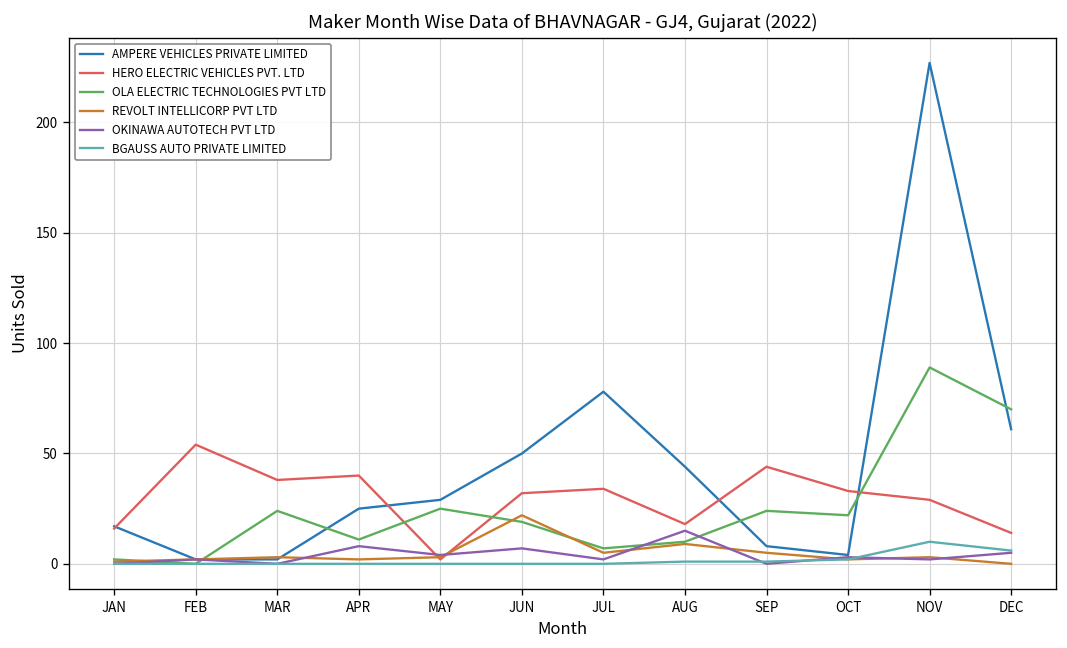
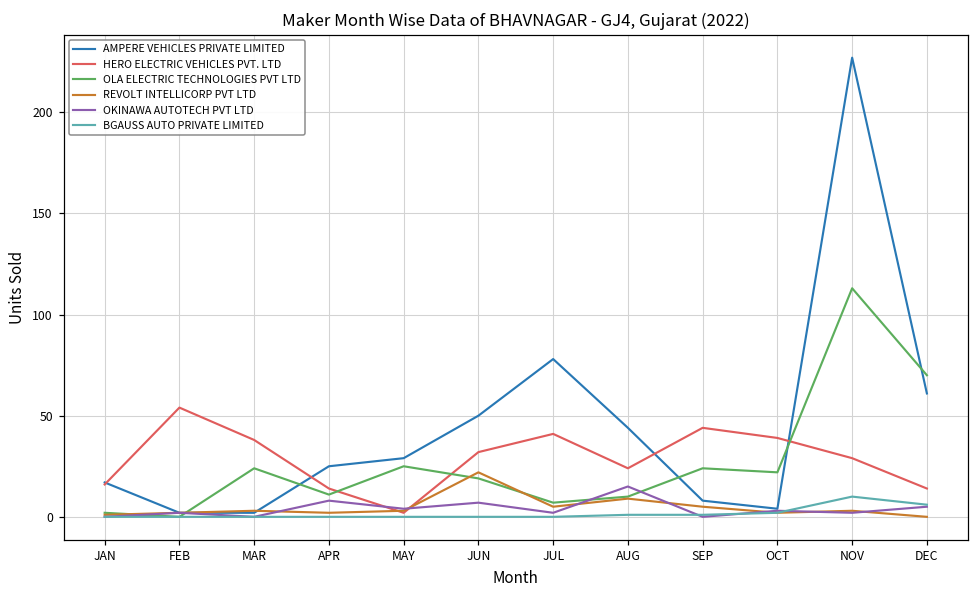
  {
    "AMPERE VEHICLES PRIVATE LIMITED": {
      "APR": 25,
      "MAY": 29,
      "JUN": 50,
      "JUL": 78,
      "AUG": 44,
      "SEP": 8,
      "NOV": 227,
      "DEC": 61
    },
    "HERO ELECTRIC VEHICLES PVT. LTD": {
      "FEB": 54,
      "MAR": 38,
-     "APR": 40,
+     "APR": 14,
      "JUN": 32,
-     "JUL": 34,
-     "AUG": 18,
+     "JUL": 41,
+     "AUG": 24,
      "SEP": 44,
-     "OCT": 33,
+     "OCT": 39,
      "NOV": 29,
      "DEC": 14
    },
    "OLA ELECTRIC TECHNOLOGIES PVT LTD": {
      "MAR": 24,
      "APR": 11,
      "MAY": 25,
      "JUN": 19,
      "JUL": 7,
      "SEP": 24,
      "OCT": 22,
-     "NOV": 89,
+     "NOV": 113,
      "DEC": 70
    },
    "REVOLT INTELLICORP PVT LTD": {
      "APR": 2,
      "JUN": 22,
      "JUL": 5,
      "SEP": 5,
      "DEC": 0
    },
    "OKINAWA AUTOTECH PVT LTD": {
      "APR": 8,
      "JUN": 7,
      "JUL": 2,
      "AUG": 15
    },
    "BGAUSS AUTO PRIVATE LIMITED": {
      "APR": 0,
      "MAY": 0,
      "JUN": 0,
      "JUL": 0,
      "AUG": 1,
      "NOV": 10
    }
  }
